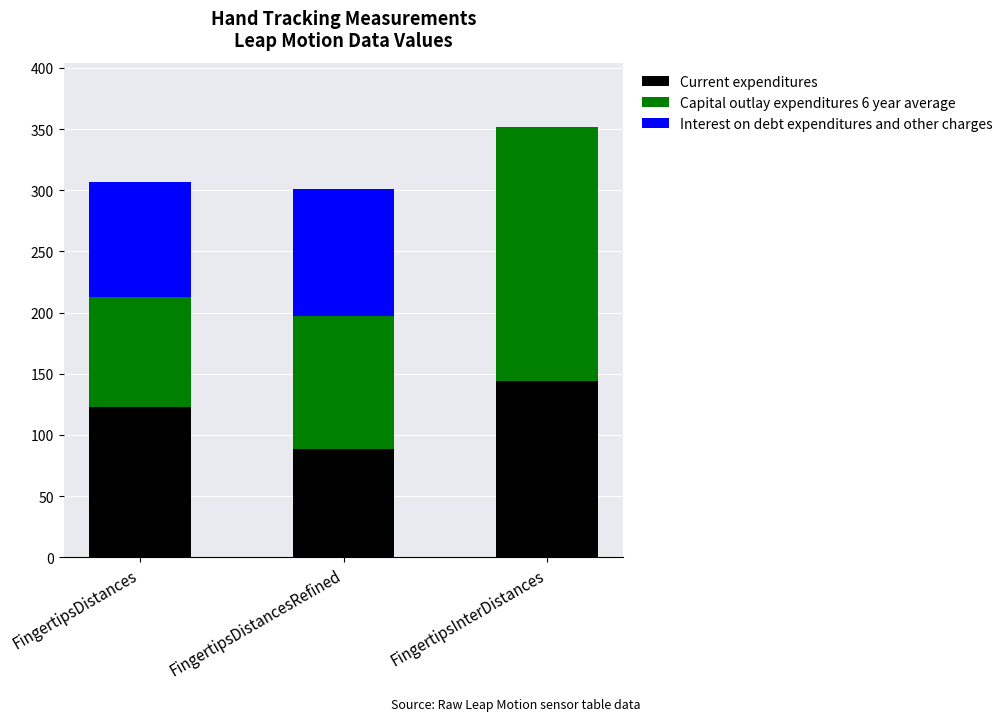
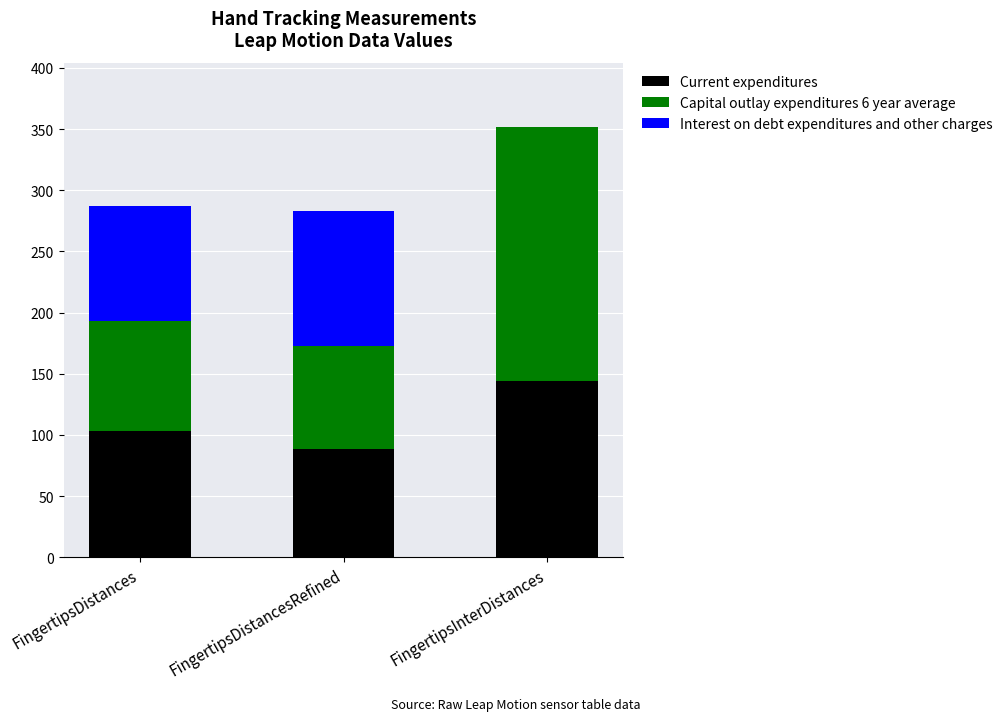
  {
    "Current expenditures": {
-     "FingertipsDistances": 123,
+     "FingertipsDistances": 103,
      "FingertipsDistancesRefined": 88,
      "FingertipsInterDistances": 144
    },
    "Capital outlay expenditures 6 year average": {
      "FingertipsDistances": 90,
-     "FingertipsDistancesRefined": 109,
+     "FingertipsDistancesRefined": 84,
      "FingertipsInterDistances": 208
    },
    "Interest on debt expenditures and other charges": {
      "FingertipsDistances": 93,
-     "FingertipsDistancesRefined": 104,
+     "FingertipsDistancesRefined": 111,
      "FingertipsInterDistances": 0
    }
  }
